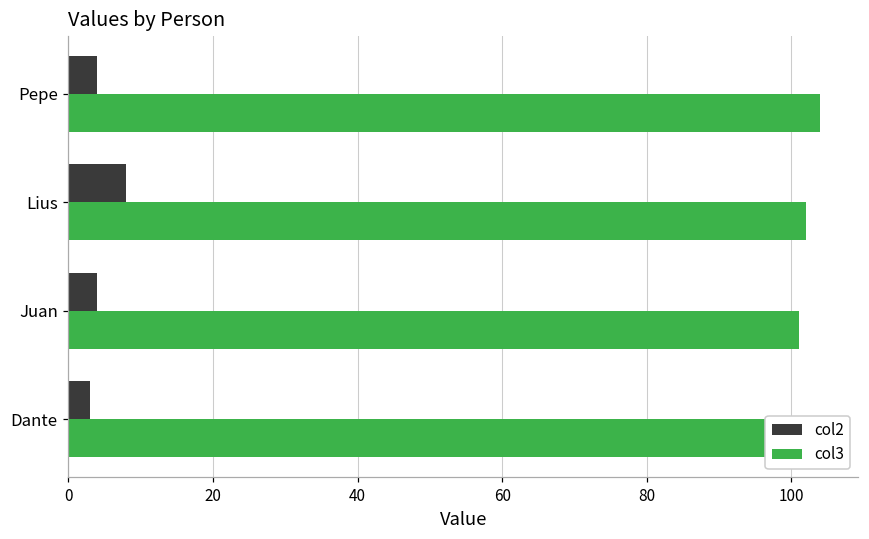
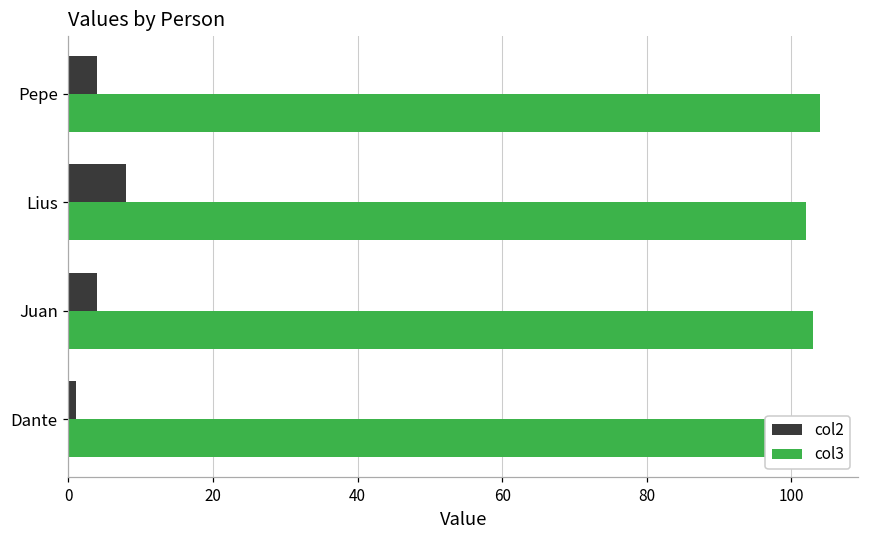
  {
    "col2": {
      "Pepe": 4,
      "Lius": 8,
      "Juan": 4,
-     "Dante": 3
+     "Dante": 1
    },
    "col3": {
      "Pepe": 104,
      "Lius": 102,
-     "Juan": 101
+     "Juan": 103
    }
  }
